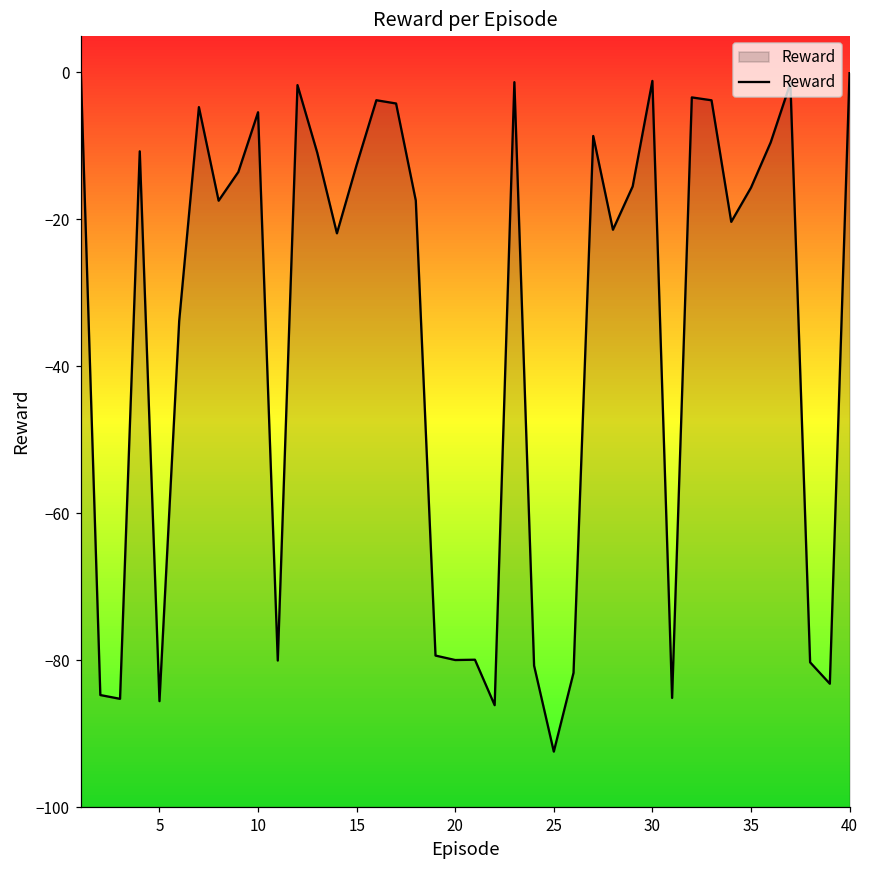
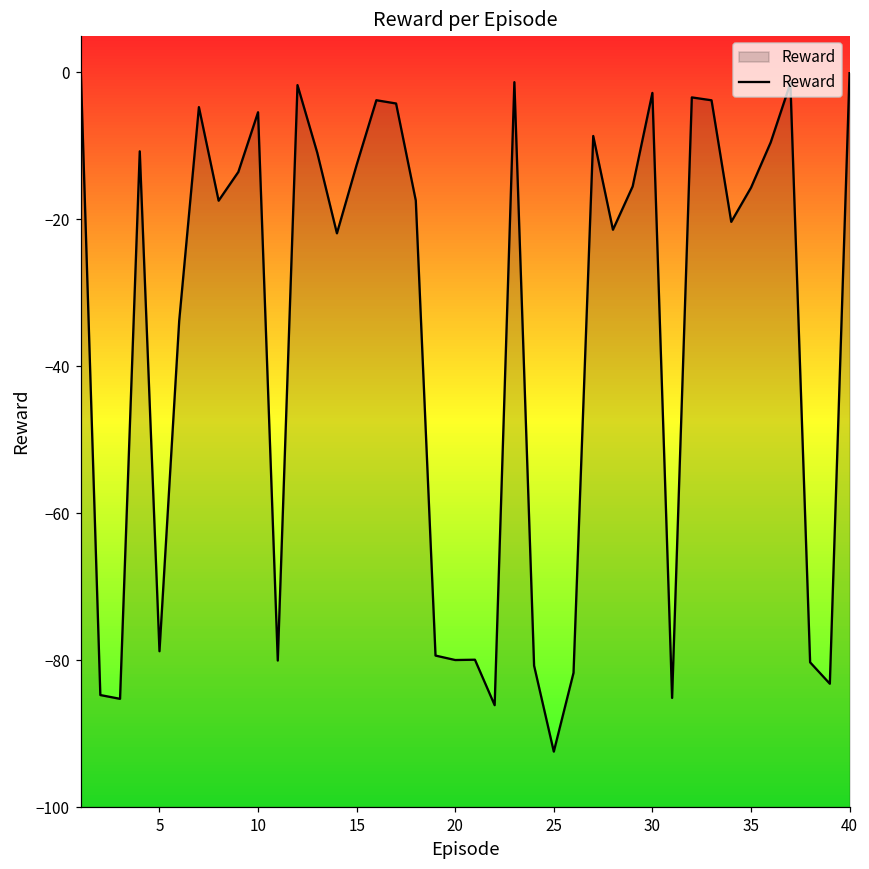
  {
-   "5": -86,
+   "5": -79,
    "10": -5,
    "15": -13,
    "20": -80,
    "25": -92,
-   "30": -1,
+   "30": -3,
    "35": -16,
    "40": 0
  }
